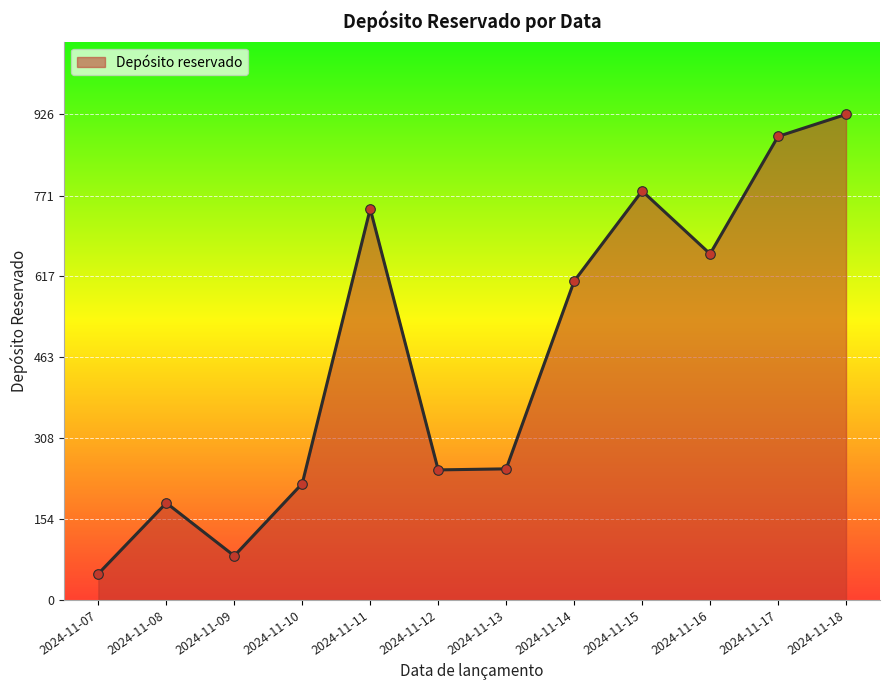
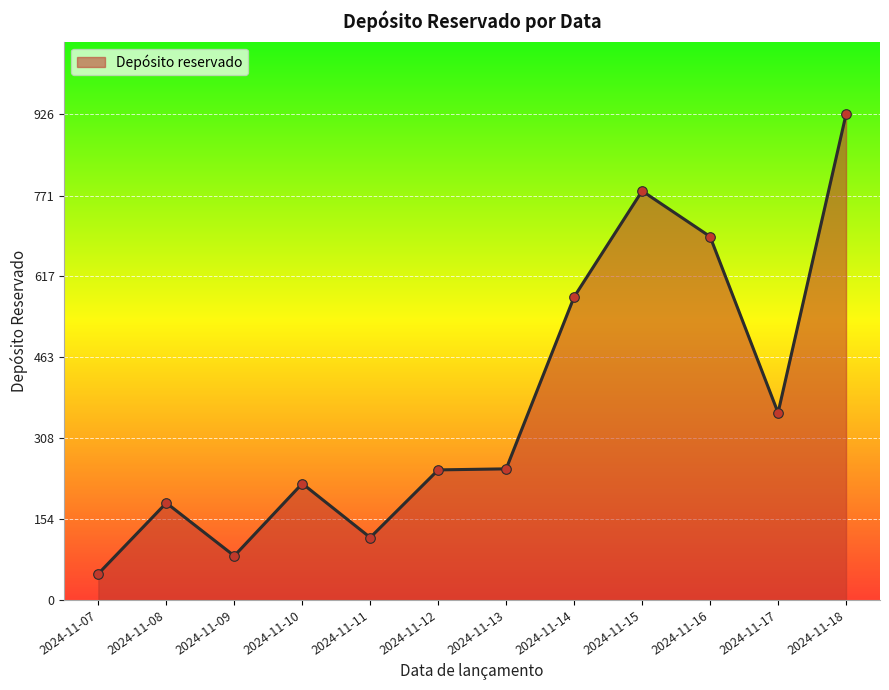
  {
    "2024-11-07": 50,
    "2024-11-08": 190,
    "2024-11-09": 80,
    "2024-11-10": 220,
-   "2024-11-11": 750,
+   "2024-11-11": 120,
    "2024-11-12": 250,
    "2024-11-13": 250,
-   "2024-11-14": 610,
+   "2024-11-14": 580,
    "2024-11-15": 780,
-   "2024-11-16": 660,
-   "2024-11-17": 880,
+   "2024-11-16": 690,
+   "2024-11-17": 360,
    "2024-11-18": 930
  }
